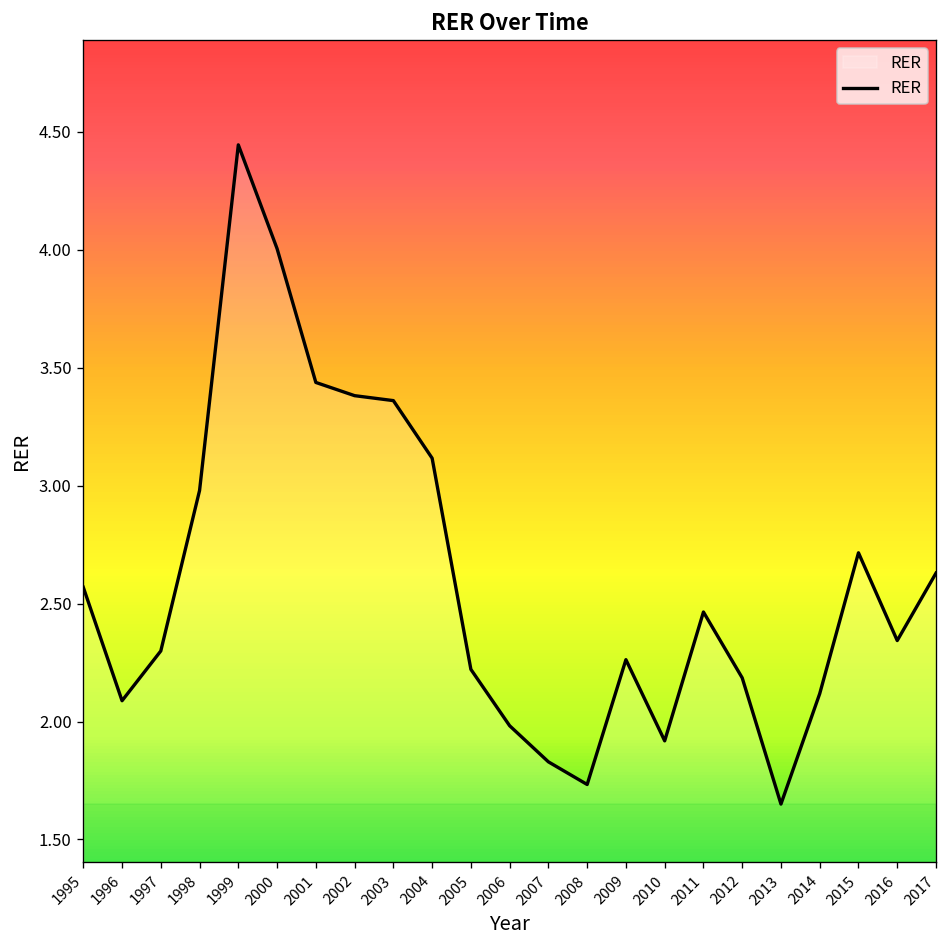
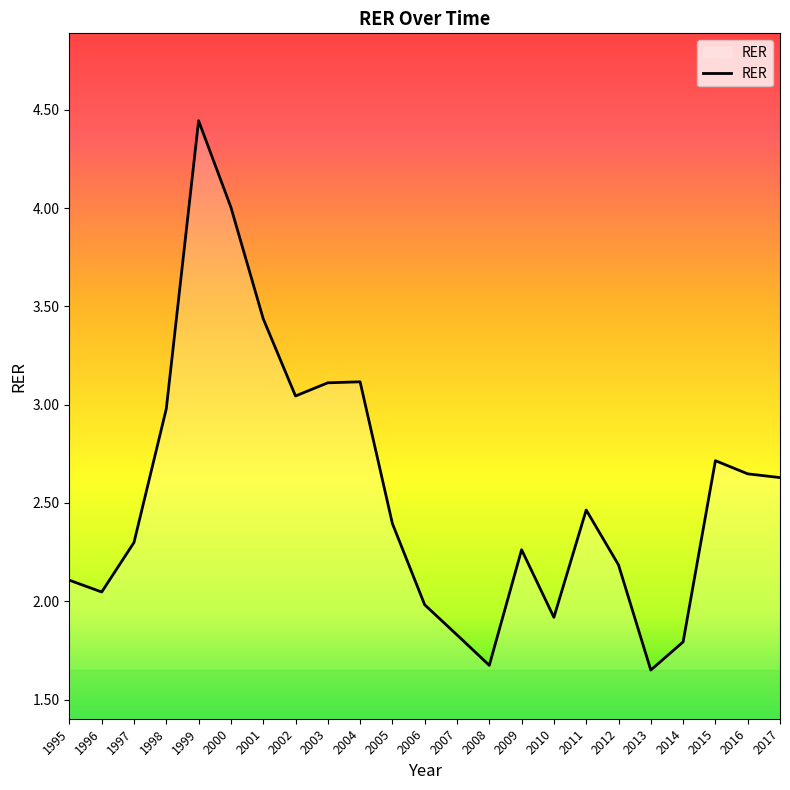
  {
-   "1995": 2.57,
-   "1996": 2.09,
+   "1995": 2.11,
+   "1996": 2.05,
    "1997": 2.30,
    "1998": 2.98,
    "1999": 4.44,
    "2000": 4.00,
    "2001": 3.44,
-   "2002": 3.38,
-   "2003": 3.36,
+   "2002": 3.04,
+   "2003": 3.11,
    "2004": 3.12,
-   "2005": 2.22,
+   "2005": 2.40,
    "2006": 1.98,
    "2007": 1.83,
-   "2008": 1.73,
+   "2008": 1.67,
    "2009": 2.26,
    "2010": 1.92,
    "2011": 2.46,
    "2012": 2.19,
    "2013": 1.65,
-   "2014": 2.12,
+   "2014": 1.79,
    "2015": 2.72,
-   "2016": 2.34,
+   "2016": 2.65,
    "2017": 2.63
  }
